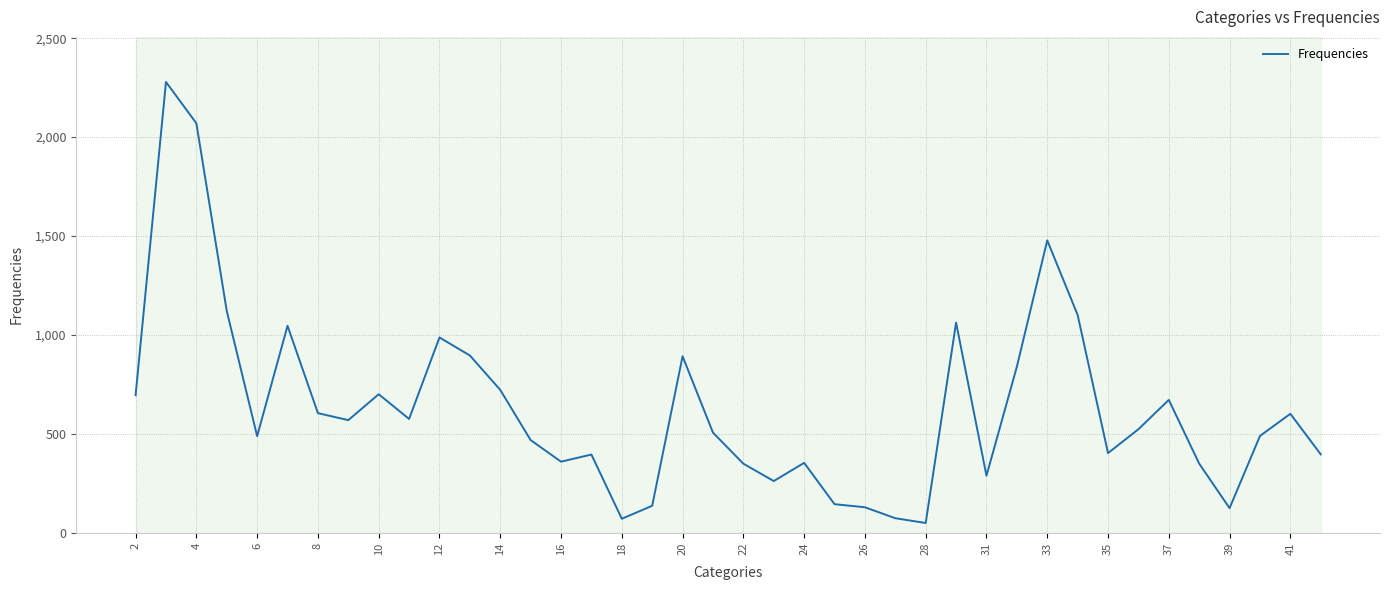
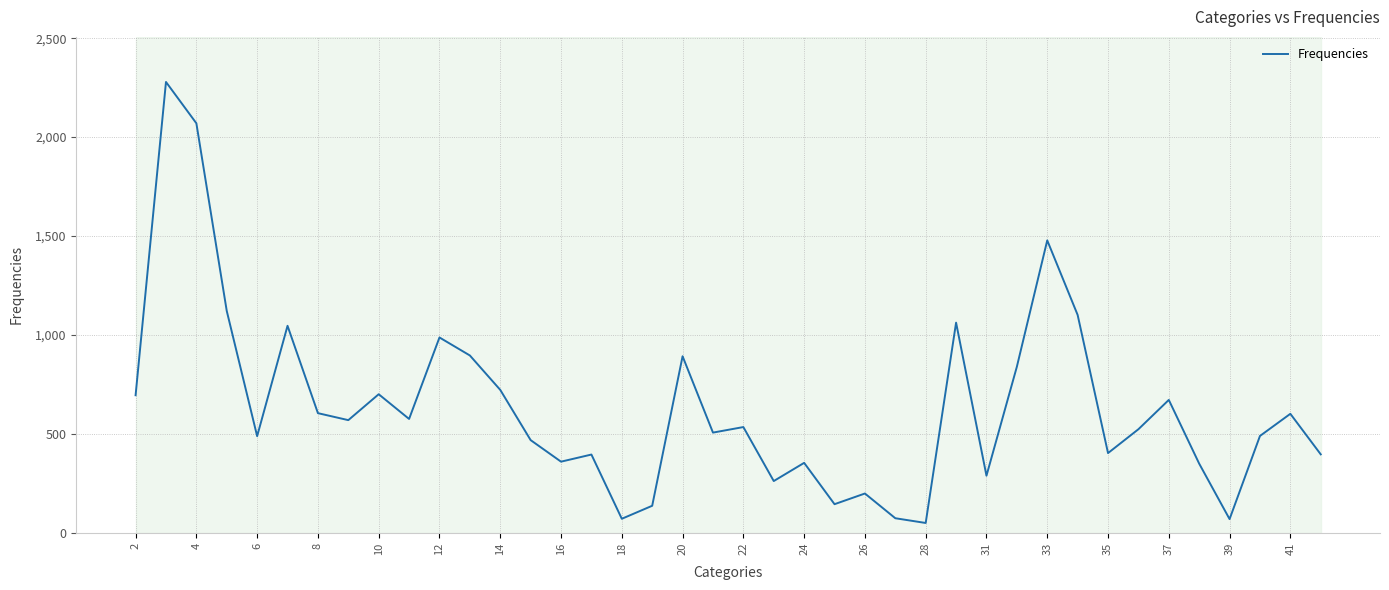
  {
    "2": "690",
    "4": "2,070",
    "6": "490",
    "8": "600",
    "10": "700",
    "12": "990",
    "14": "720",
    "16": "360",
    "18": "70",
    "20": "890",
-   "22": "350",
+   "22": "530",
    "24": "350",
-   "26": "130",
+   "26": "200",
    "28": "50",
    "31": "290",
    "33": "1,480",
    "35": "400",
    "37": "670",
-   "39": "120",
+   "39": "70",
    "41": "600"
  }
